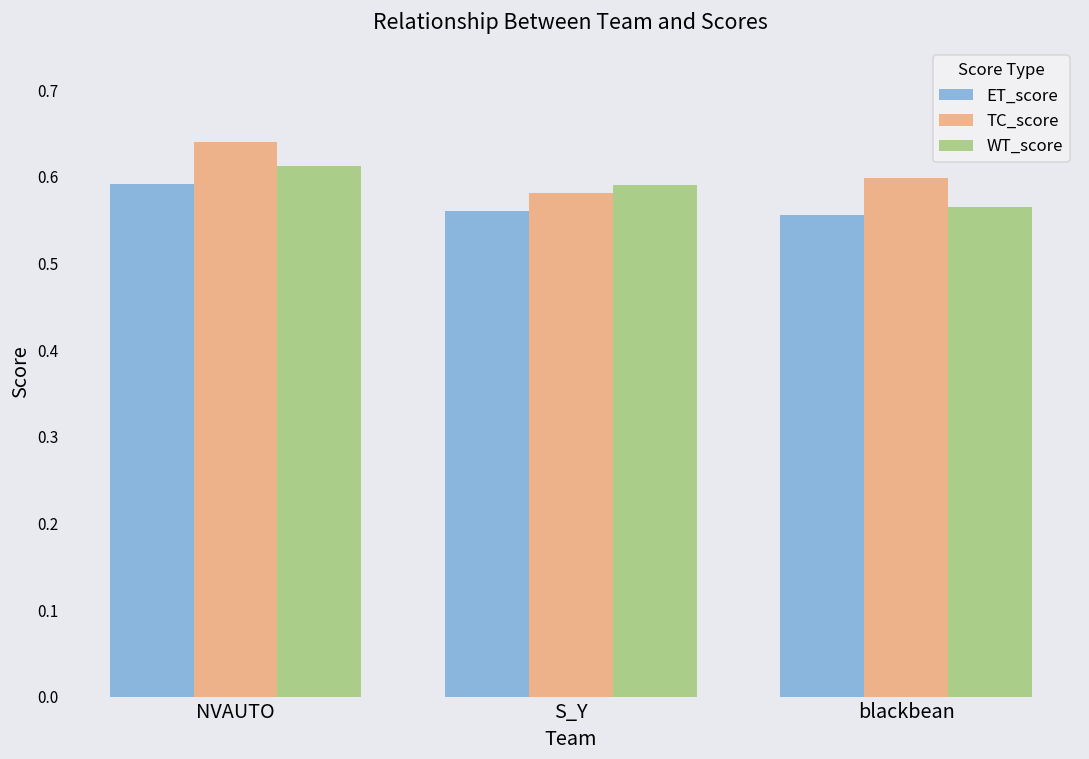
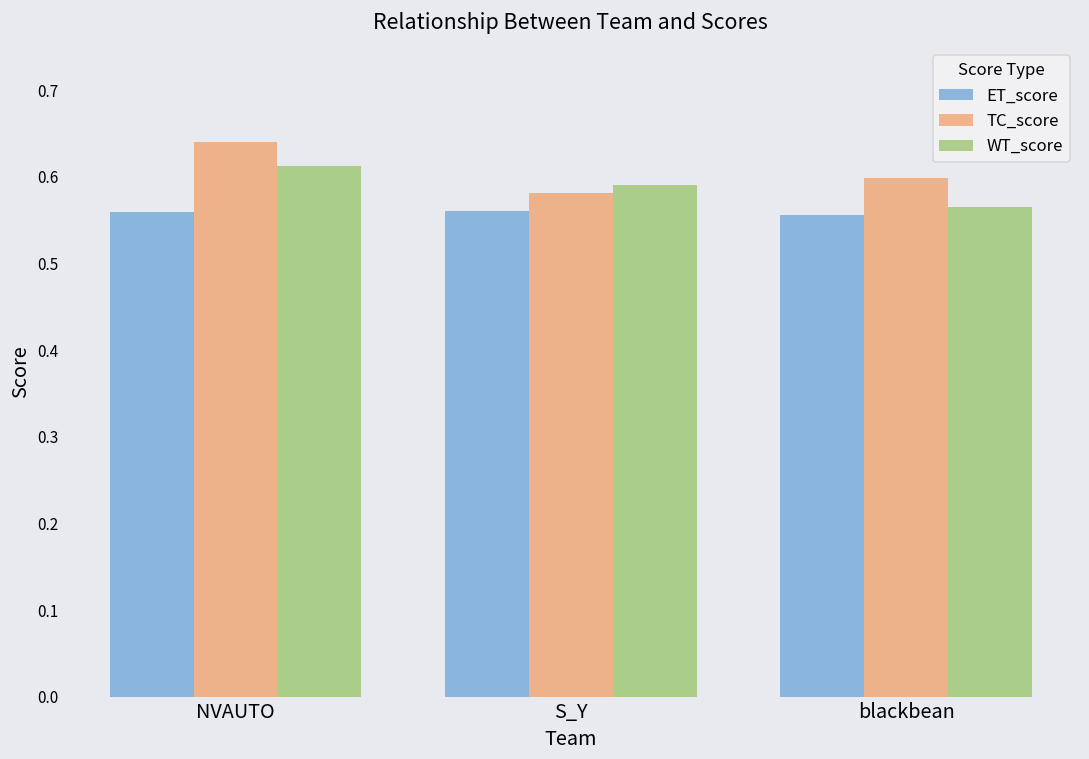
  {
    "ET_score": {
-     "NVAUTO": 0.59,
+     "NVAUTO": 0.56,
      "S_Y": 0.56,
      "blackbean": 0.56
    },
    "TC_score": {
      "NVAUTO": 0.64,
      "S_Y": 0.58,
      "blackbean": 0.60
    },
    "WT_score": {
      "NVAUTO": 0.61,
      "S_Y": 0.59,
      "blackbean": 0.57
    }
  }
